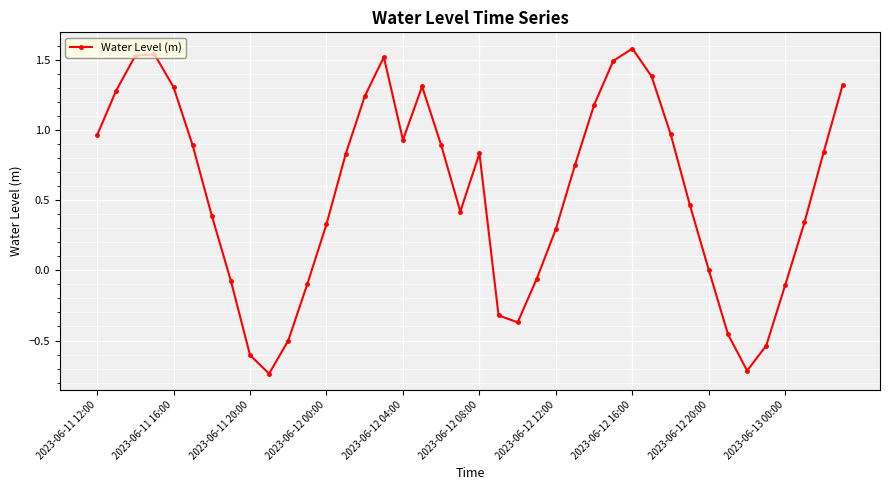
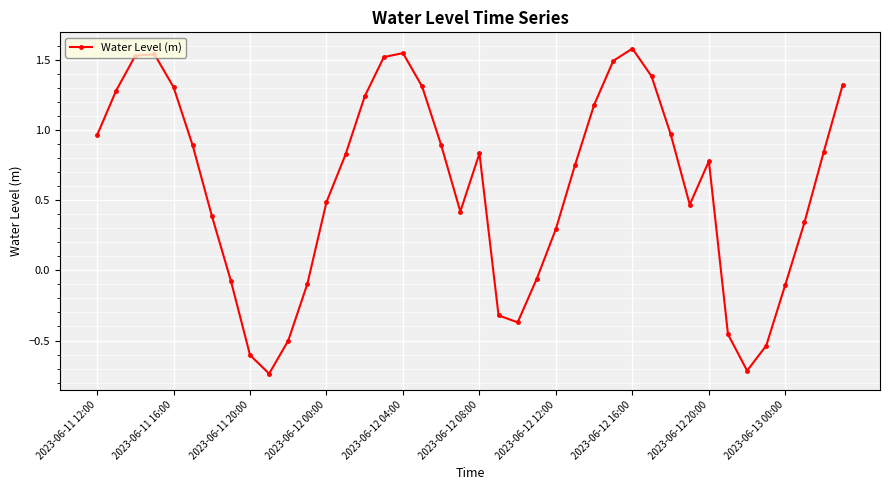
  {
    "2023-06-11 12:00": 0.96,
    "2023-06-11 16:00": 1.31,
    "2023-06-11 20:00": -0.60,
-   "2023-06-12 00:00": 0.33,
-   "2023-06-12 04:00": 0.93,
+   "2023-06-12 00:00": 0.49,
+   "2023-06-12 04:00": 1.55,
    "2023-06-12 08:00": 0.83,
    "2023-06-12 12:00": 0.30,
    "2023-06-12 16:00": 1.58,
-   "2023-06-12 20:00": 0.00,
+   "2023-06-12 20:00": 0.78,
    "2023-06-13 00:00": -0.10
  }
